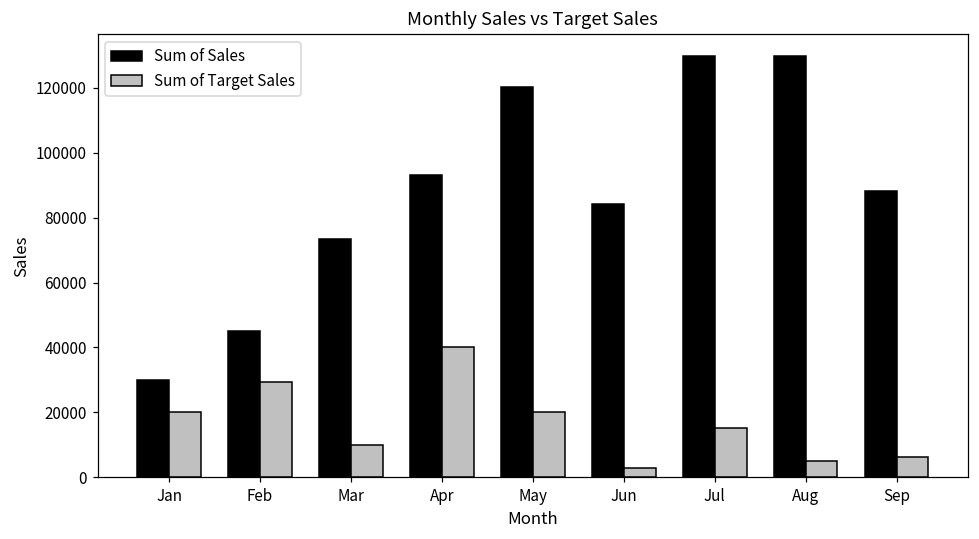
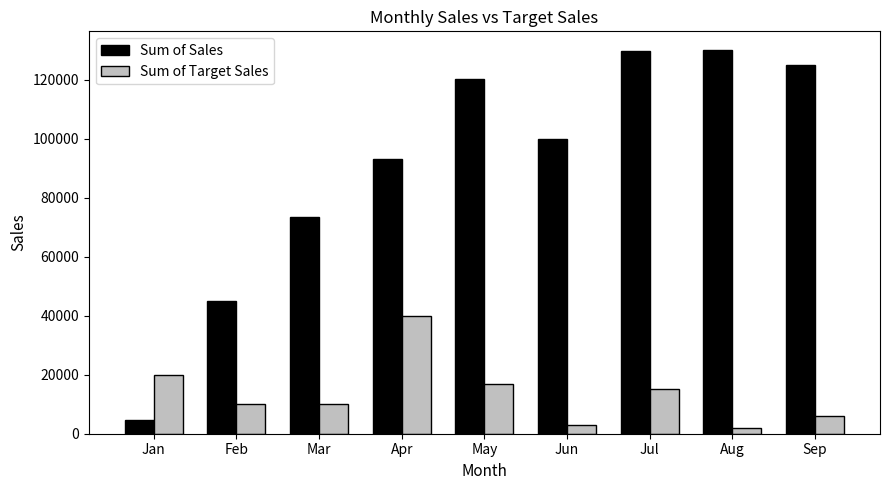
  {
    "Sum of Sales": {
-     "Jan": 30000,
+     "Jan": 5000,
      "Feb": 45000,
      "Mar": 73000,
      "Apr": 93000,
      "May": 120000,
-     "Jun": 84000,
+     "Jun": 100000,
      "Jul": 130000,
      "Aug": 130000,
-     "Sep": 88000
+     "Sep": 125000
    },
    "Sum of Target Sales": {
      "Jan": 20000,
-     "Feb": 29000,
+     "Feb": 10000,
      "Mar": 10000,
      "Apr": 40000,
-     "May": 20000,
+     "May": 17000,
      "Jun": 3000,
      "Jul": 15000,
-     "Aug": 5000,
+     "Aug": 2000,
      "Sep": 6000
    }
  }
